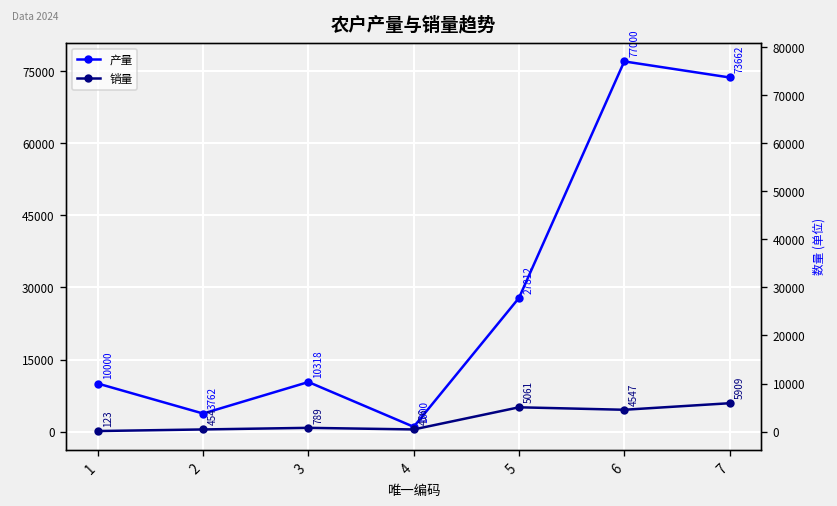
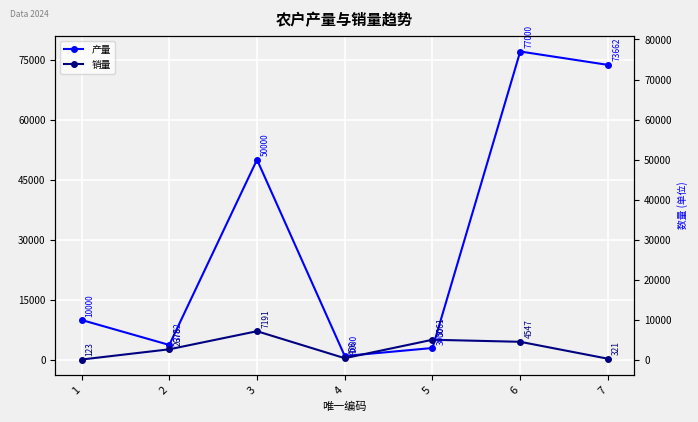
  {
    "产量": {
      "1": 10000,
      "2": 3762,
-     "3": 10318,
-     "5": 27812,
+     "3": 50000,
+     "5": 3000,
      "6": 77000,
      "7": 73662
    },
    "销量": {
      "1": 123,
-     "2": 454,
-     "3": 789,
+     "2": 2678,
+     "3": 7191,
      "5": 5061,
      "6": 4547,
-     "7": 5909
+     "7": 321
    }
  }
